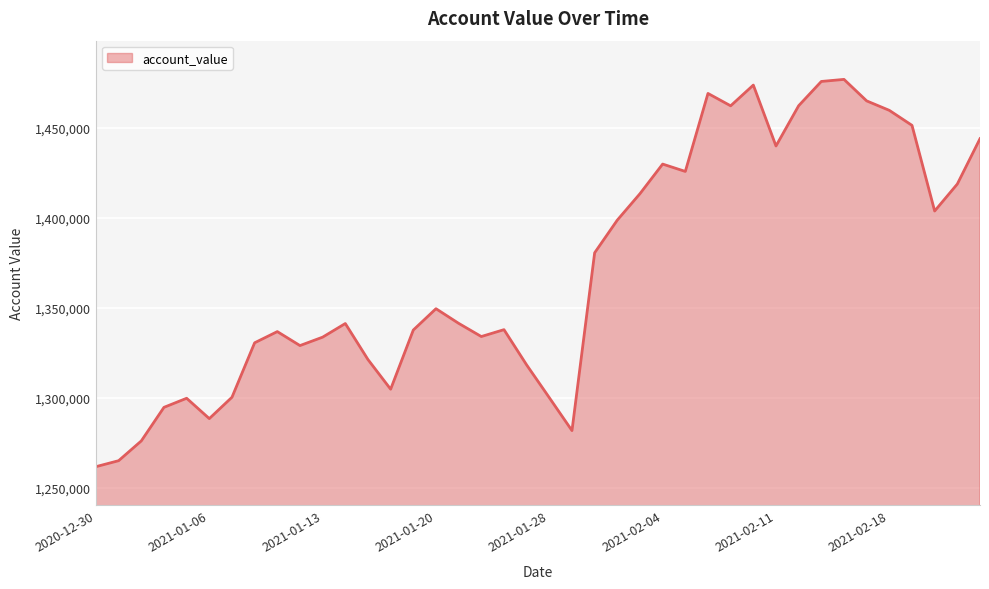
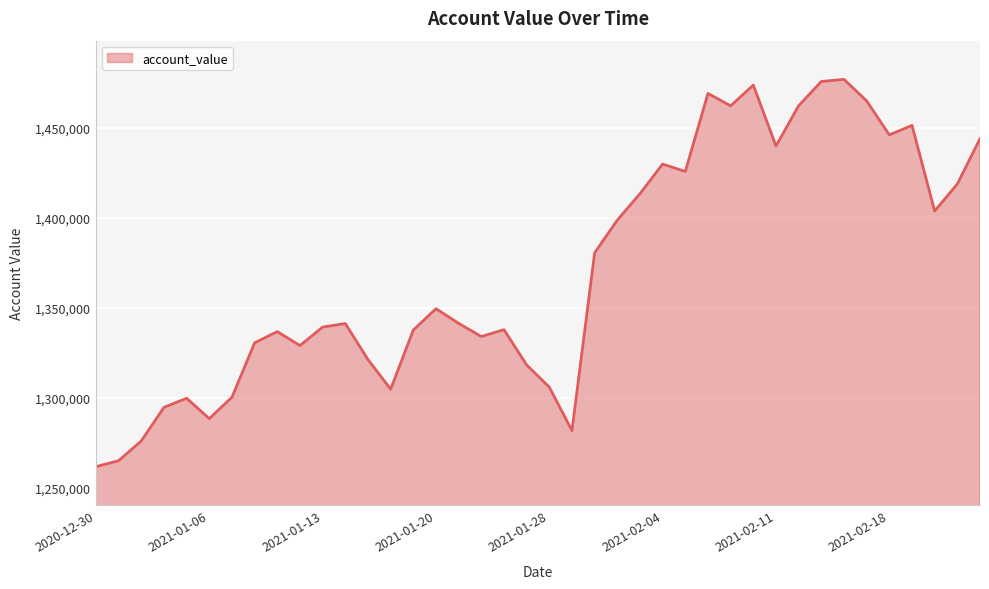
  {
    "2020-12-30": "1,262,000",
    "2021-01-06": "1,288,000",
-   "2021-01-13": "1,334,000",
+   "2021-01-13": "1,339,000",
    "2021-01-20": "1,350,000",
-   "2021-01-28": "1,300,000",
+   "2021-01-28": "1,306,000",
    "2021-02-04": "1,430,000",
    "2021-02-11": "1,440,000",
-   "2021-02-18": "1,460,000"
+   "2021-02-18": "1,446,000"
  }
